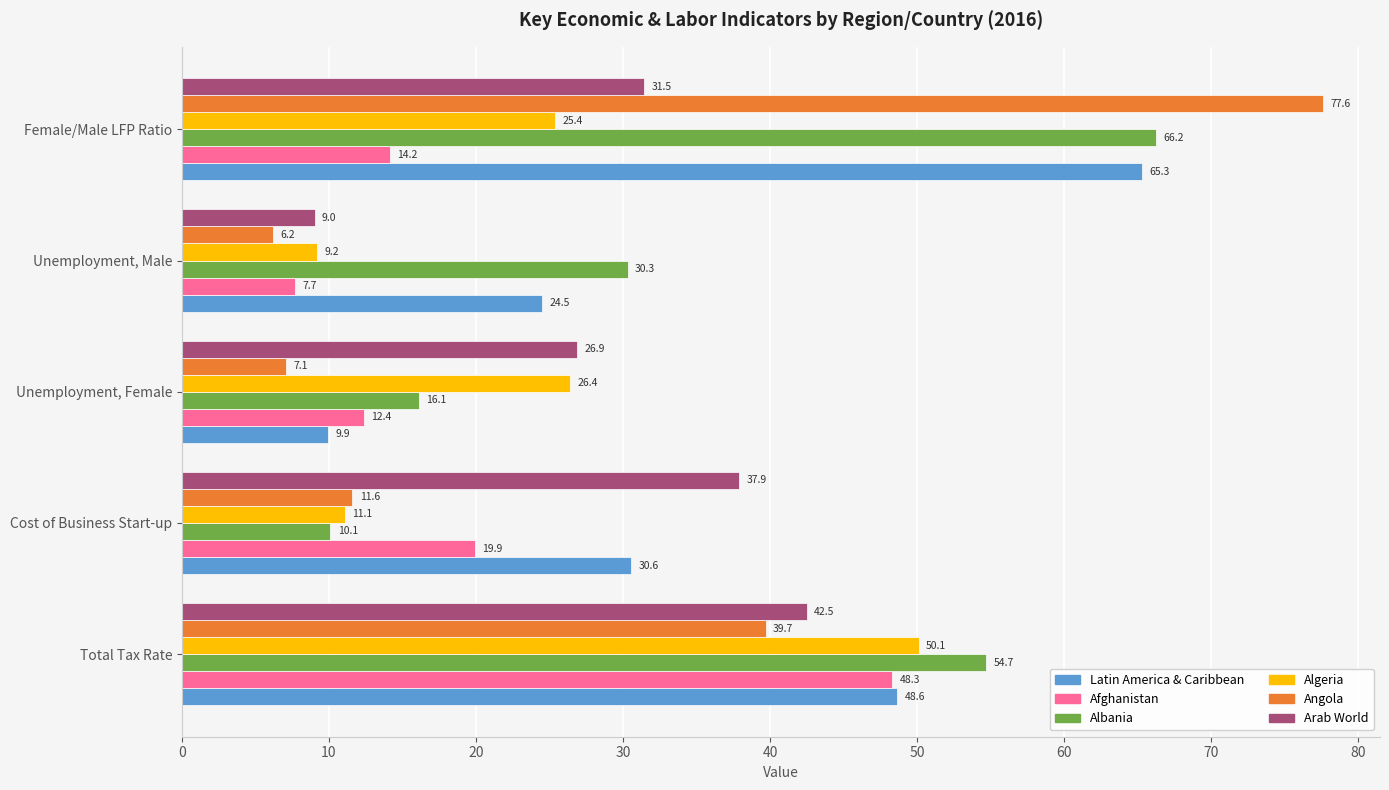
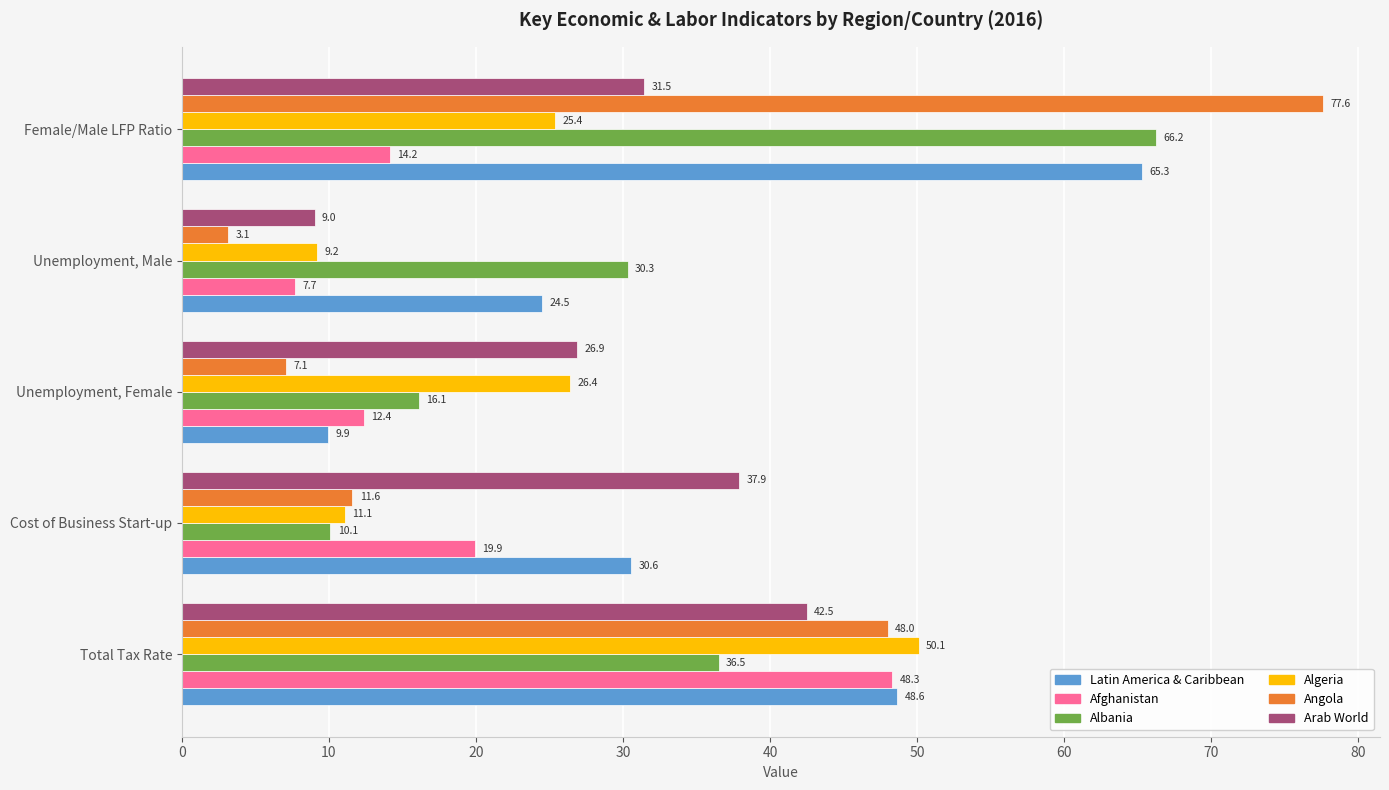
  {
    "Latin America & Caribbean": {
      "Female/Male LFP Ratio": 65.3,
      "Unemployment, Male": 24.5,
      "Unemployment, Female": 9.9,
      "Cost of Business Start-up": 30.6,
      "Total Tax Rate": 48.6
    },
    "Afghanistan": {
      "Female/Male LFP Ratio": 14.2,
      "Unemployment, Male": 7.7,
      "Unemployment, Female": 12.4,
      "Cost of Business Start-up": 19.9,
      "Total Tax Rate": 48.3
    },
    "Albania": {
      "Female/Male LFP Ratio": 66.2,
      "Unemployment, Male": 30.3,
      "Unemployment, Female": 16.1,
      "Cost of Business Start-up": 10.1,
-     "Total Tax Rate": 54.7
+     "Total Tax Rate": 36.5
    },
    "Algeria": {
      "Female/Male LFP Ratio": 25.4,
      "Unemployment, Male": 9.2,
      "Unemployment, Female": 26.4,
      "Cost of Business Start-up": 11.1,
      "Total Tax Rate": 50.1
    },
    "Angola": {
      "Female/Male LFP Ratio": 77.6,
-     "Unemployment, Male": 6.2,
+     "Unemployment, Male": 3.1,
      "Unemployment, Female": 7.1,
      "Cost of Business Start-up": 11.6,
-     "Total Tax Rate": 39.7
+     "Total Tax Rate": 48.0
    },
    "Arab World": {
      "Female/Male LFP Ratio": 31.5,
      "Unemployment, Male": 9.0,
      "Unemployment, Female": 26.9,
      "Cost of Business Start-up": 37.9,
      "Total Tax Rate": 42.5
    }
  }
